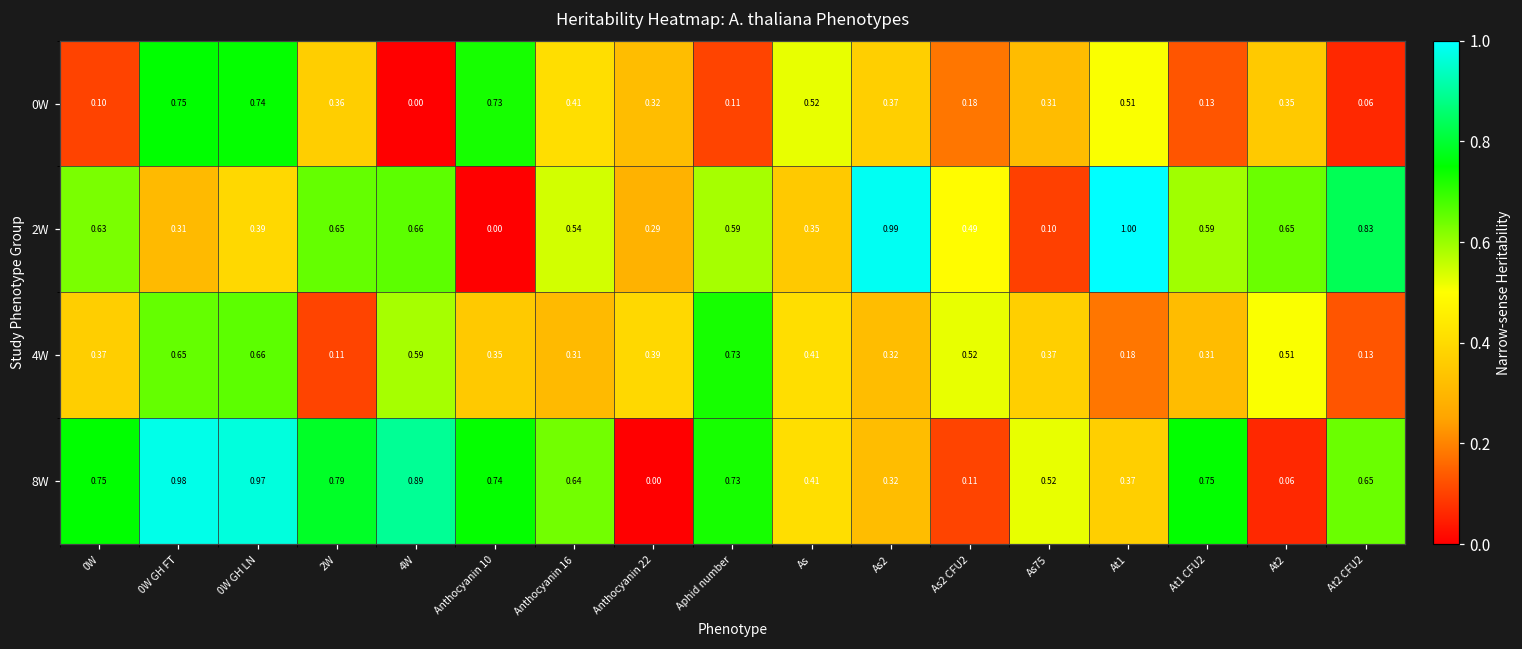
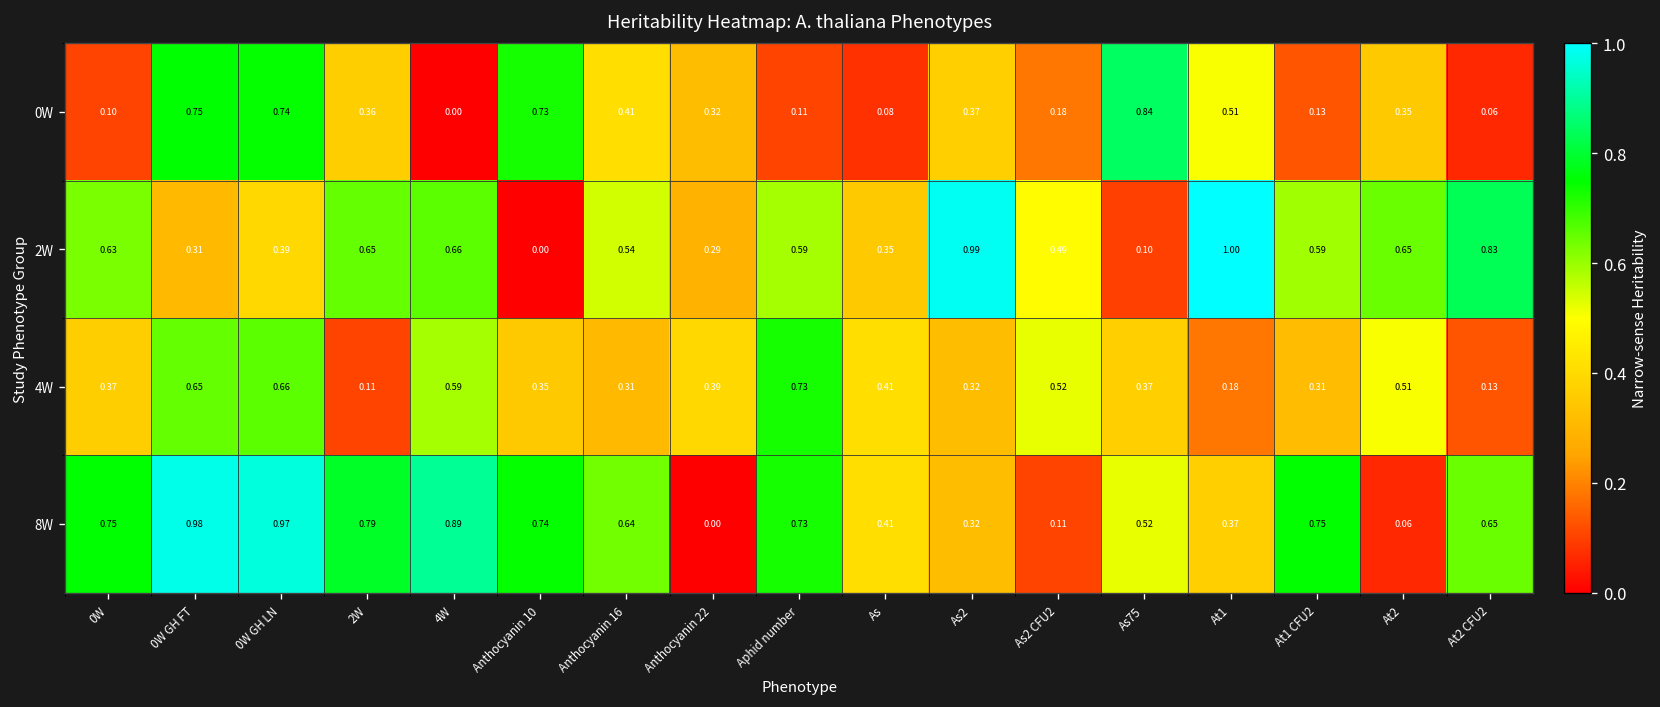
  {
    "0W": {
      "0W": 0.10,
      "0W GH FT": 0.75,
      "0W GH LN": 0.74,
      "2W": 0.36,
      "4W": 0.00,
      "Anthocyanin 10": 0.73,
      "Anthocyanin 16": 0.41,
      "Anthocyanin 22": 0.32,
      "Aphid number": 0.11,
-     "As": 0.52,
+     "As": 0.08,
      "As2": 0.37,
      "As2 CFU2": 0.18,
-     "As75": 0.31,
+     "As75": 0.84,
      "At1": 0.51,
      "At1 CFU2": 0.13,
      "At2": 0.35,
      "At2 CFU2": 0.06
    },
    "2W": {
      "0W": 0.63,
      "0W GH FT": 0.31,
      "0W GH LN": 0.39,
      "2W": 0.65,
      "4W": 0.66,
      "Anthocyanin 10": 0.00,
      "Anthocyanin 16": 0.54,
      "Anthocyanin 22": 0.29,
      "Aphid number": 0.59,
      "As": 0.35,
      "As2": 0.99,
      "As2 CFU2": 0.49,
      "As75": 0.10,
      "At1": 1.00,
      "At1 CFU2": 0.59,
      "At2": 0.65,
      "At2 CFU2": 0.83
    },
    "4W": {
      "0W": 0.37,
      "0W GH FT": 0.65,
      "0W GH LN": 0.66,
      "2W": 0.11,
      "4W": 0.59,
      "Anthocyanin 10": 0.35,
      "Anthocyanin 16": 0.31,
      "Anthocyanin 22": 0.39,
      "Aphid number": 0.73,
      "As": 0.41,
      "As2": 0.32,
      "As2 CFU2": 0.52,
      "As75": 0.37,
      "At1": 0.18,
      "At1 CFU2": 0.31,
      "At2": 0.51,
      "At2 CFU2": 0.13
    },
    "8W": {
      "0W": 0.75,
      "0W GH FT": 0.98,
      "0W GH LN": 0.97,
      "2W": 0.79,
      "4W": 0.89,
      "Anthocyanin 10": 0.74,
      "Anthocyanin 16": 0.64,
      "Anthocyanin 22": 0.00,
      "Aphid number": 0.73,
      "As": 0.41,
      "As2": 0.32,
      "As2 CFU2": 0.11,
      "As75": 0.52,
      "At1": 0.37,
      "At1 CFU2": 0.75,
      "At2": 0.06,
      "At2 CFU2": 0.65
    }
  }
